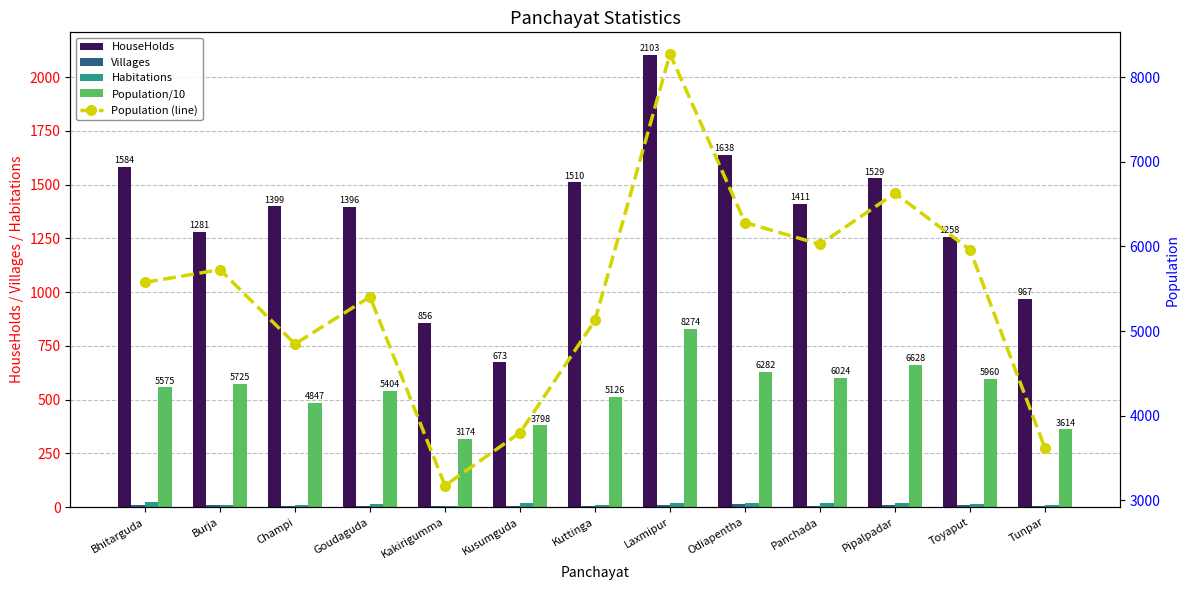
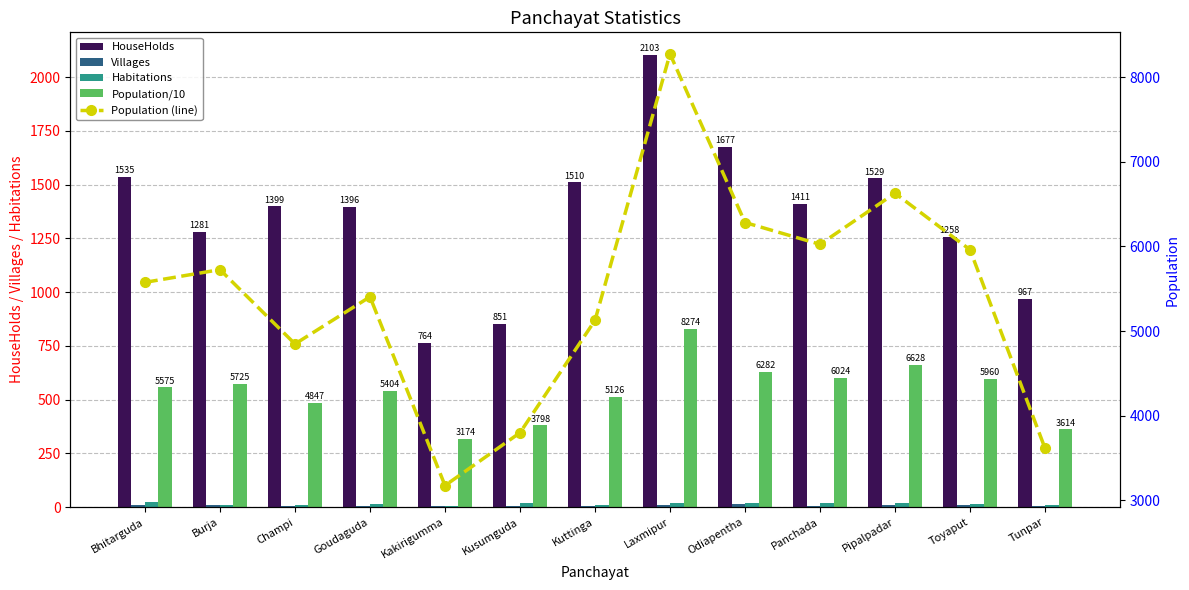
  {
    "HouseHolds": {
-     "Bhitarguda": 1584,
+     "Bhitarguda": 1535,
      "Burja": 1281,
      "Champi": 1399,
      "Goudaguda": 1396,
-     "Kakirigumma": 856,
-     "Kusumguda": 673,
+     "Kakirigumma": 764,
+     "Kusumguda": 851,
      "Kuttinga": 1510,
      "Laxmipur": 2103,
-     "Odiapentha": 1638,
+     "Odiapentha": 1677,
      "Panchada": 1411,
      "Pipalpadar": 1529,
      "Toyaput": 1258,
      "Tunpar": 967
    },
    "Population (line)": {
      "Kusumguda": 3798,
      "Tunpar": 3614
    }
  }
